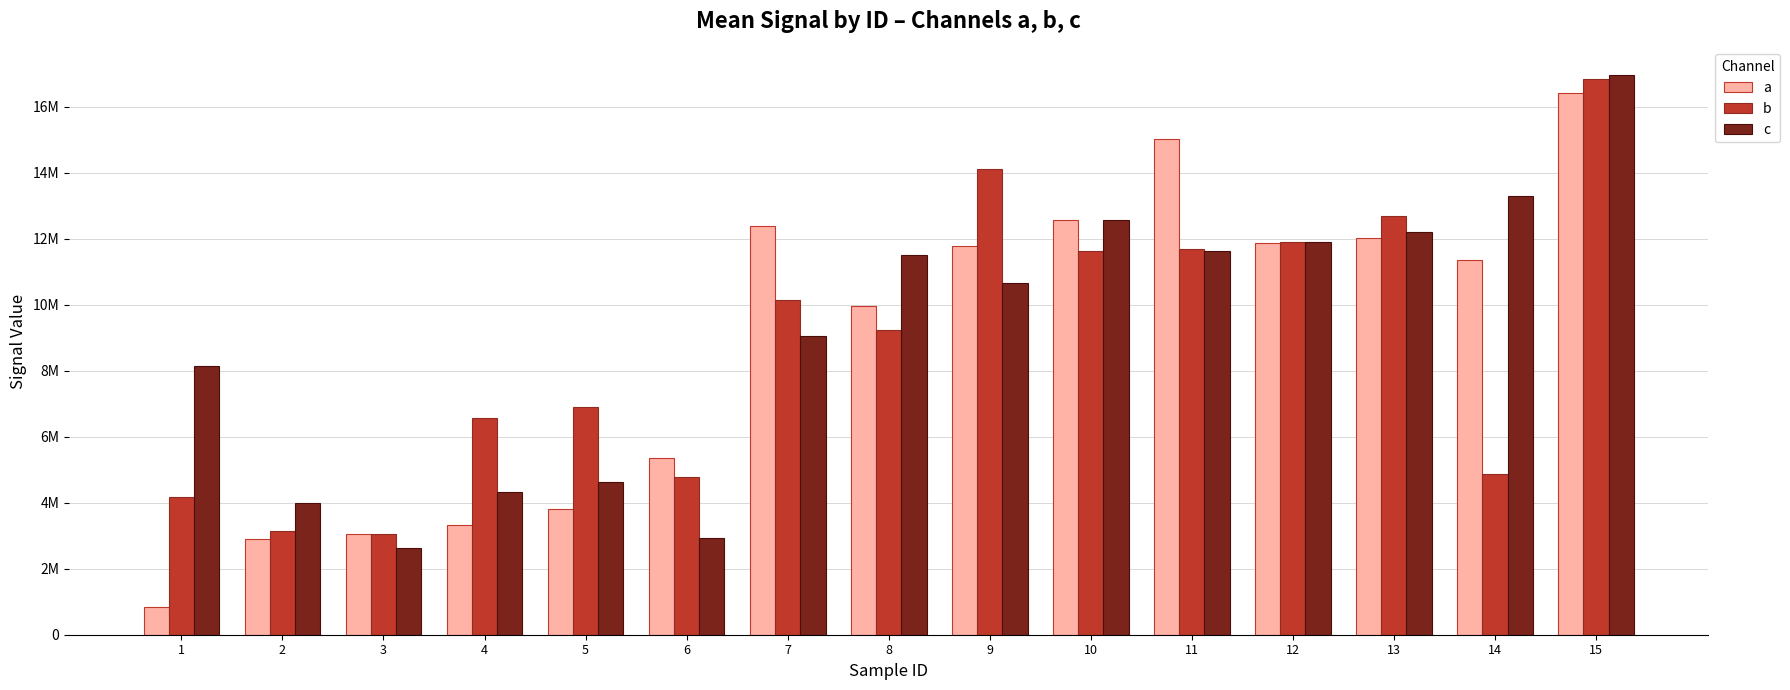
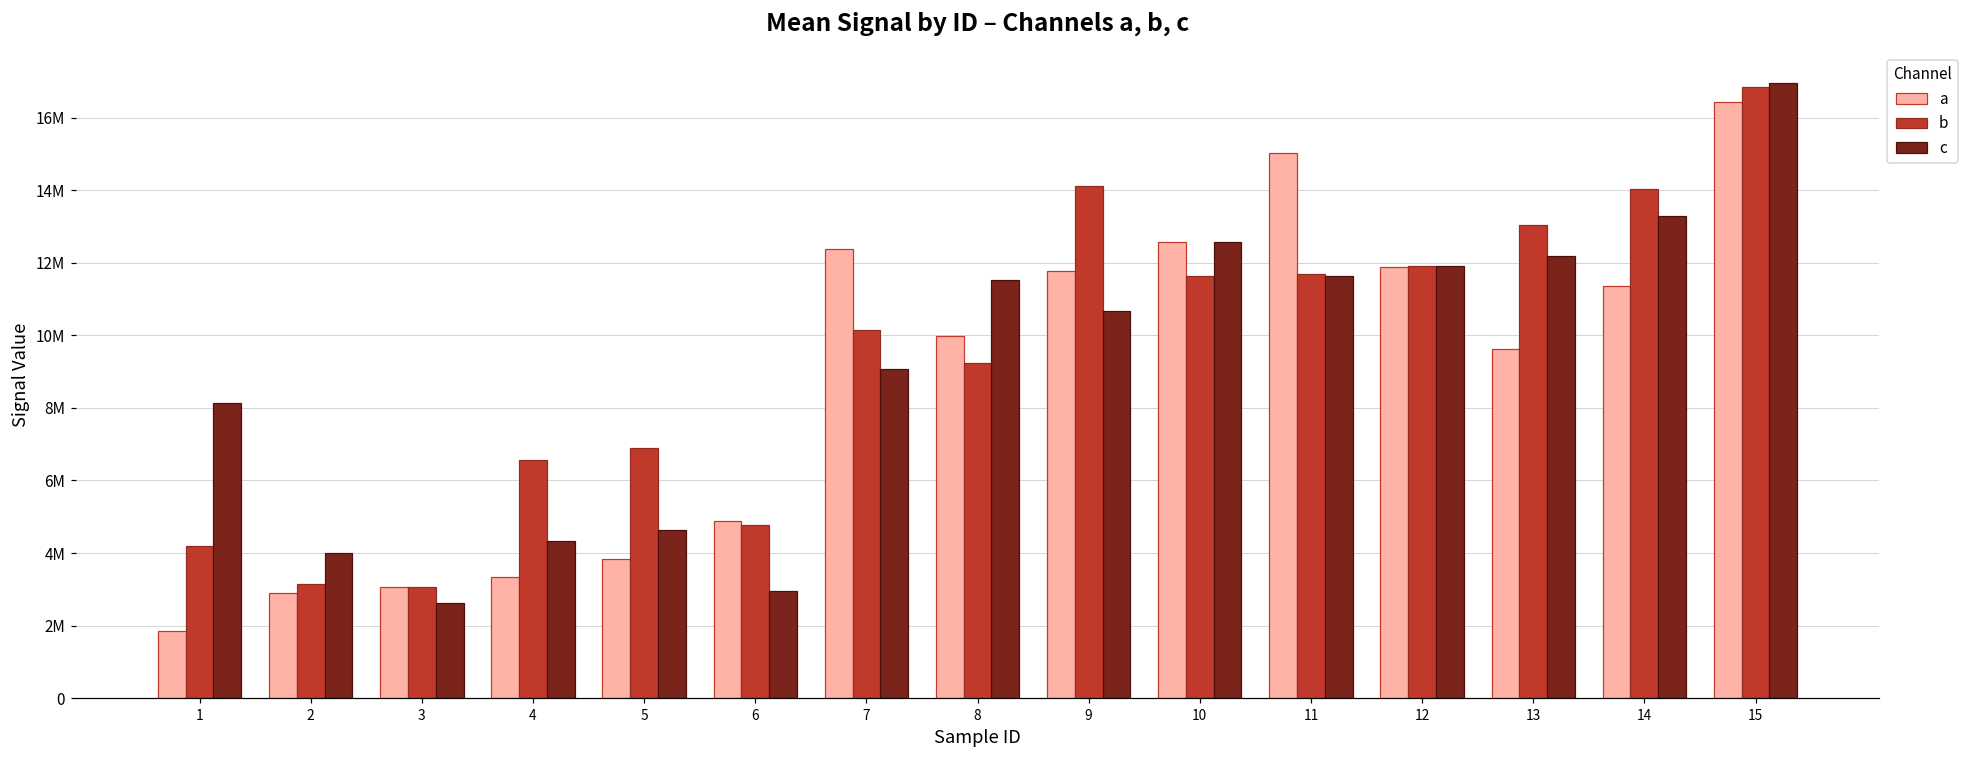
  {
    "a": {
-     "1": 800000,
+     "1": 1800000,
      "2": 2900000,
      "3": 3100000,
      "4": 3300000,
      "5": 3800000,
-     "6": 5400000,
+     "6": 4900000,
      "7": 12400000,
      "8": 10000000,
      "9": 11800000,
      "10": 12600000,
      "11": 15000000,
      "12": 11900000,
-     "13": 12000000,
+     "13": 9600000,
      "14": 11400000,
      "15": 16400000
    },
    "b": {
      "1": 4200000,
      "2": 3100000,
      "3": 3100000,
      "4": 6600000,
      "5": 6900000,
      "6": 4800000,
      "7": 10100000,
      "8": 9200000,
      "9": 14100000,
      "10": 11600000,
      "11": 11700000,
      "12": 11900000,
-     "13": 12700000,
-     "14": 4900000,
+     "13": 13100000,
+     "14": 14000000,
      "15": 16800000
    },
    "c": {
      "1": 8100000,
      "2": 4000000,
      "3": 2600000,
      "4": 4300000,
      "5": 4600000,
      "6": 2900000,
      "7": 9100000,
      "8": 11500000,
      "9": 10700000,
      "10": 12600000,
      "11": 11600000,
      "12": 11900000,
      "13": 12200000,
      "14": 13300000,
      "15": 17000000
    }
  }
